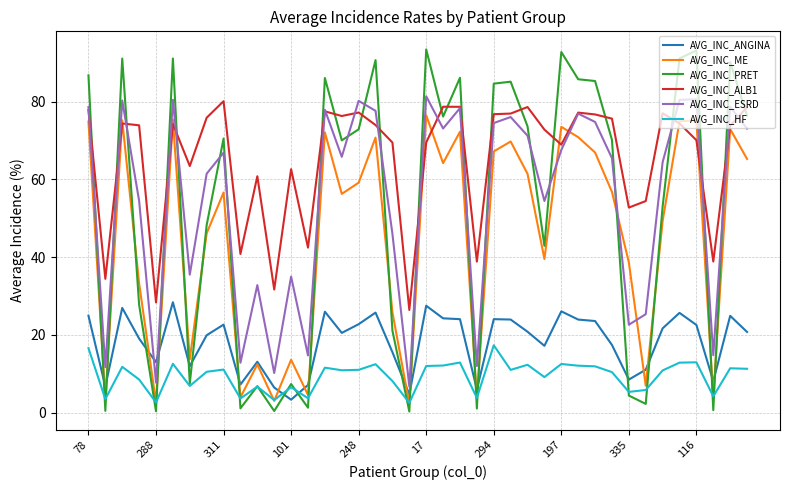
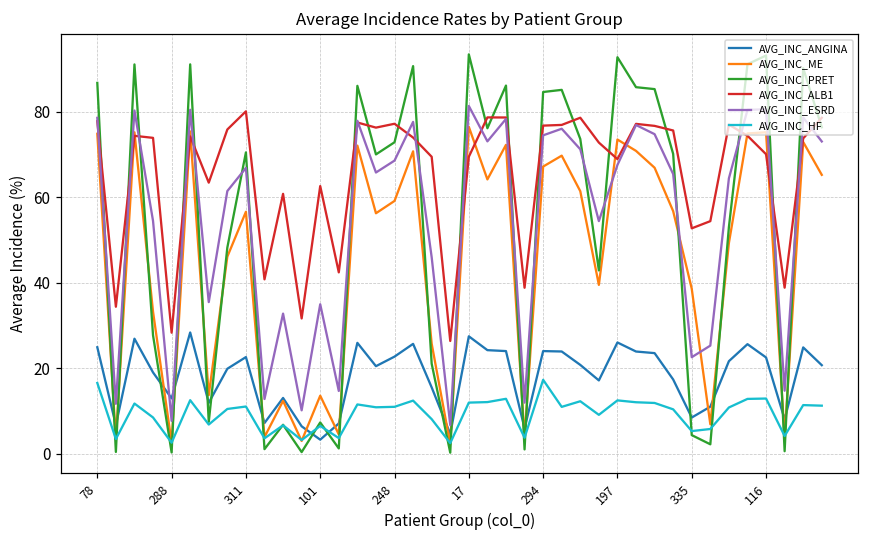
  {
    "AVG_INC_ANGINA": {
      "78": 25,
      "288": 13,
      "311": 23,
      "101": 3,
      "248": 23,
      "294": 24,
      "197": 26,
      "335": 8,
      "116": 23
    },
    "AVG_INC_ME": {
      "78": 75,
      "311": 57,
      "101": 14,
      "248": 59,
      "294": 67,
      "197": 74,
      "335": 39
    },
    "AVG_INC_PRET": {
      "78": 87,
      "288": 0,
      "311": 71,
      "101": 7,
      "248": 73,
      "294": 85,
      "197": 93,
      "335": 4
    },
    "AVG_INC_ALB1": {
      "78": 78,
      "288": 28,
      "311": 80,
      "101": 63,
      "248": 77,
      "294": 77,
      "197": 69,
      "335": 53,
      "116": 70
    },
    "AVG_INC_ESRD": {
      "78": 79,
      "288": 8,
      "311": 67,
      "101": 35,
-     "248": 80,
+     "248": 69,
      "294": 74,
      "197": 68,
      "335": 23
    },
    "AVG_INC_HF": {
      "78": 17,
      "311": 11,
      "101": 7,
      "248": 11,
      "294": 17,
      "197": 12,
      "335": 5,
      "116": 13
    }
  }
